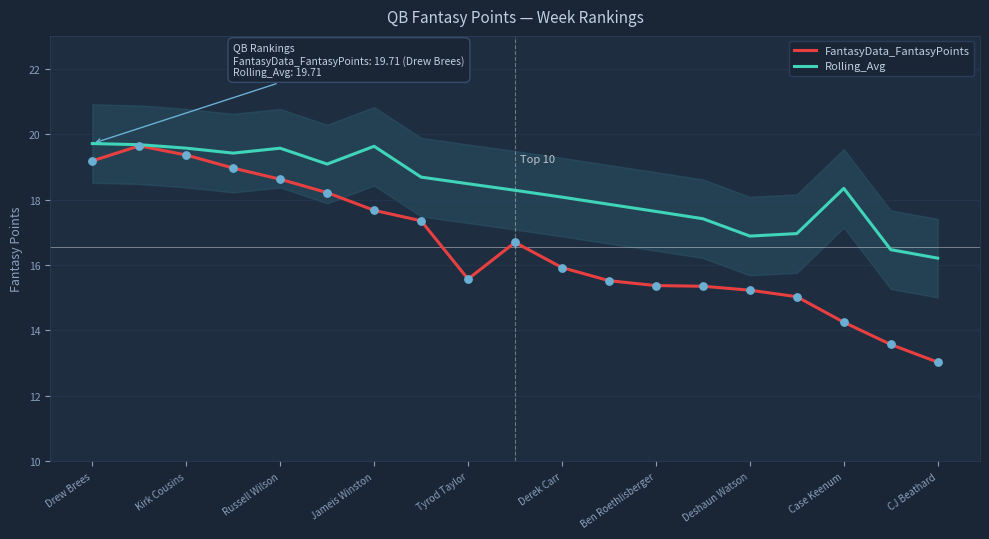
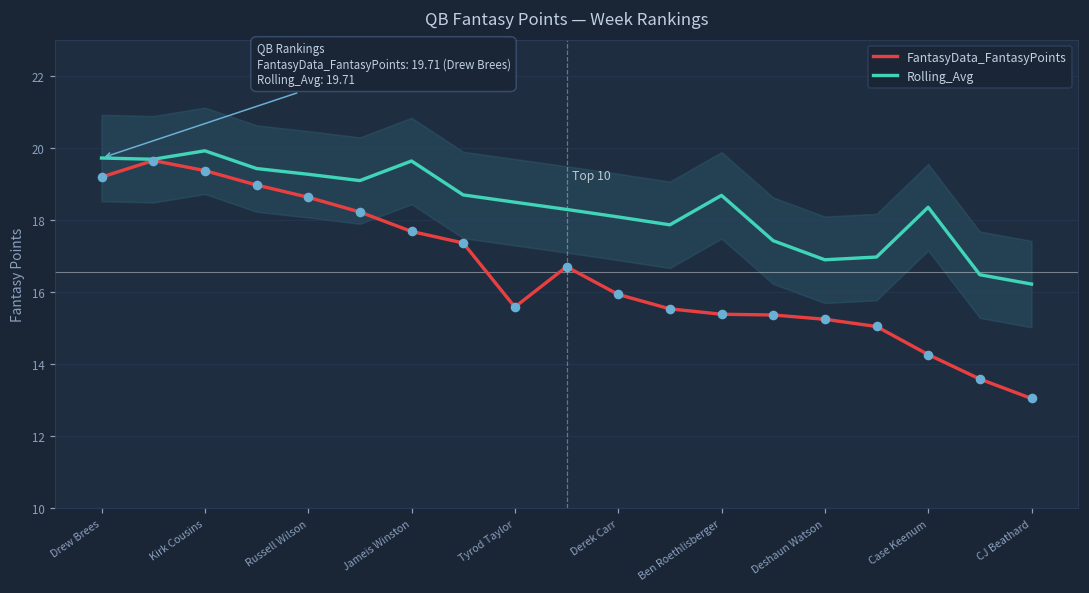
  {
    "FantasyData_FantasyPoints": {
      "Drew Brees": 19.2,
      "Kirk Cousins": 19.4,
      "Russell Wilson": 18.6,
      "Jameis Winston": 17.7,
      "Tyrod Taylor": 15.6,
      "Derek Carr": 15.9,
      "Ben Roethlisberger": 15.4,
      "Deshaun Watson": 15.2,
      "Case Keenum": 14.3,
      "CJ Beathard": 13.0
    },
    "Rolling_Avg": {
      "Drew Brees": 19.7,
-     "Kirk Cousins": 19.6,
-     "Russell Wilson": 19.6,
+     "Kirk Cousins": 19.9,
+     "Russell Wilson": 19.3,
      "Jameis Winston": 19.6,
      "Tyrod Taylor": 18.5,
      "Derek Carr": 18.1,
-     "Ben Roethlisberger": 17.6,
+     "Ben Roethlisberger": 18.7,
      "Deshaun Watson": 16.9,
      "Case Keenum": 18.3,
      "CJ Beathard": 16.2
    }
  }
